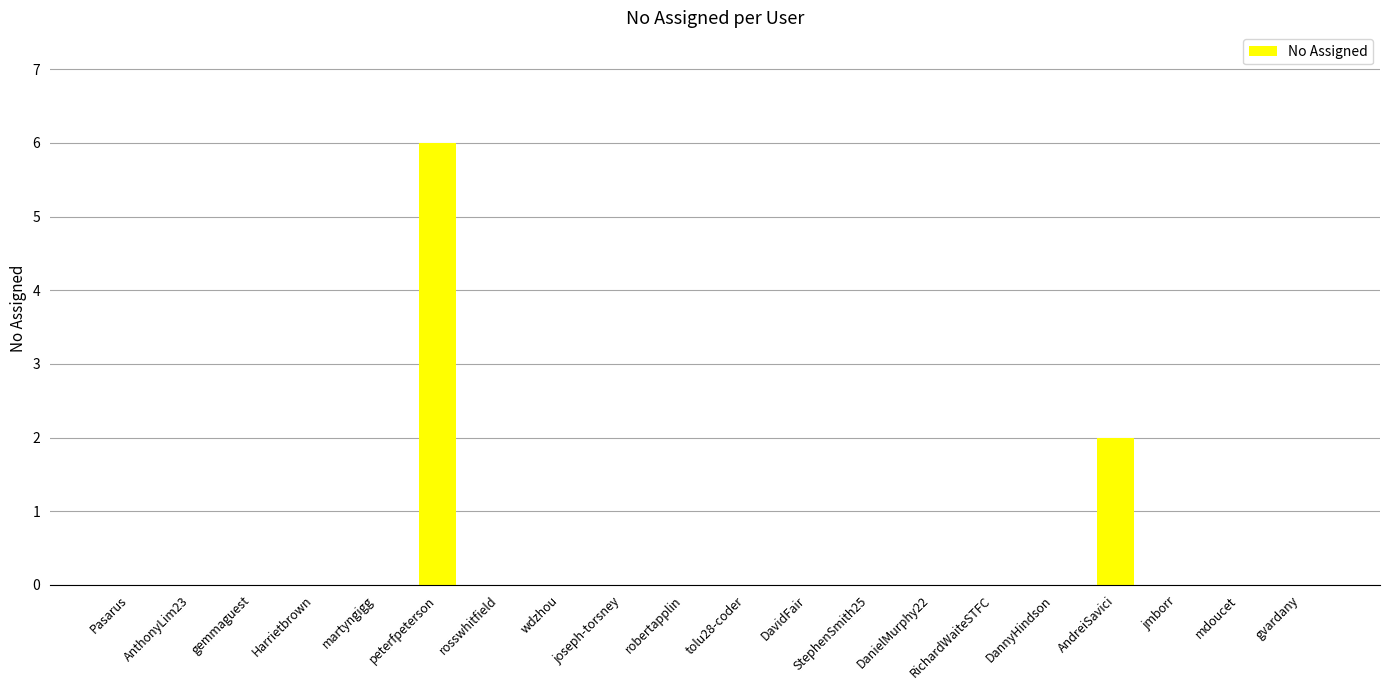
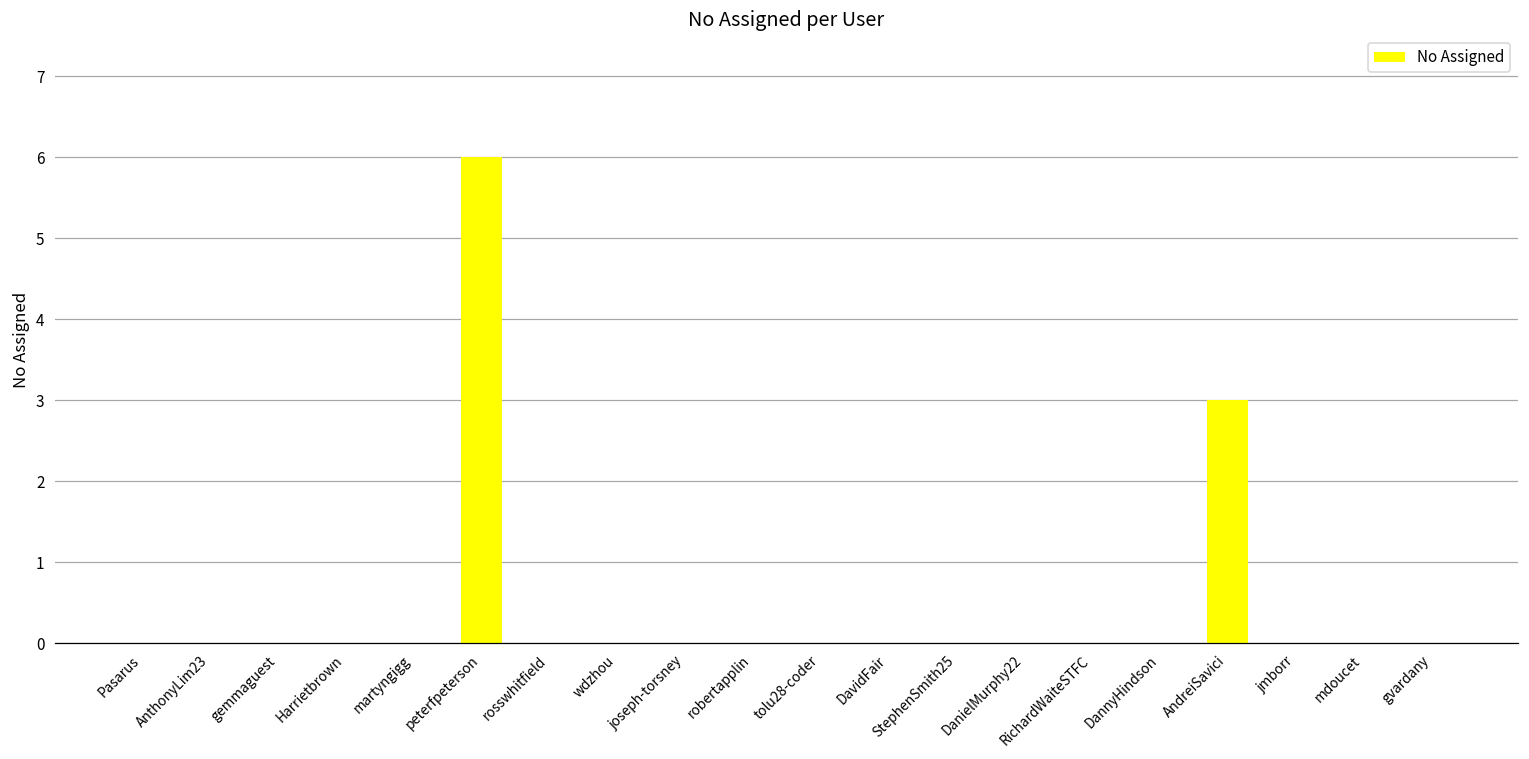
  {
    "Pasarus": 0,
    "AnthonyLim23": 0,
    "gemmaguest": 0,
    "Harrietbrown": 0,
    "martyngigg": 0,
    "peterfpeterson": 6,
    "rosswhitfield": 0,
    "wdzhou": 0,
    "joseph-torsney": 0,
    "robertapplin": 0,
    "tolu28-coder": 0,
    "DavidFair": 0,
    "StephenSmith25": 0,
    "DanielMurphy22": 0,
    "RichardWaiteSTFC": 0,
    "DannyHindson": 0,
-   "AndreiSavici": 2,
+   "AndreiSavici": 3,
    "jmborr": 0,
    "mdoucet": 0,
    "gvardany": 0
  }
